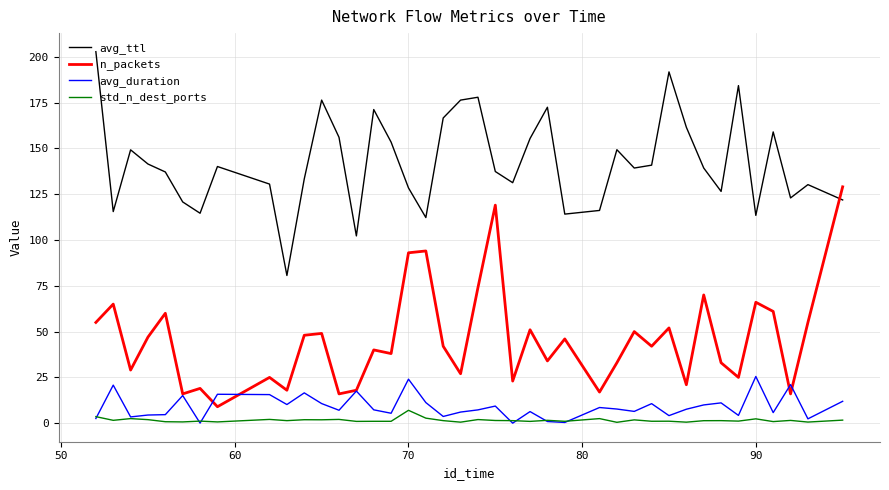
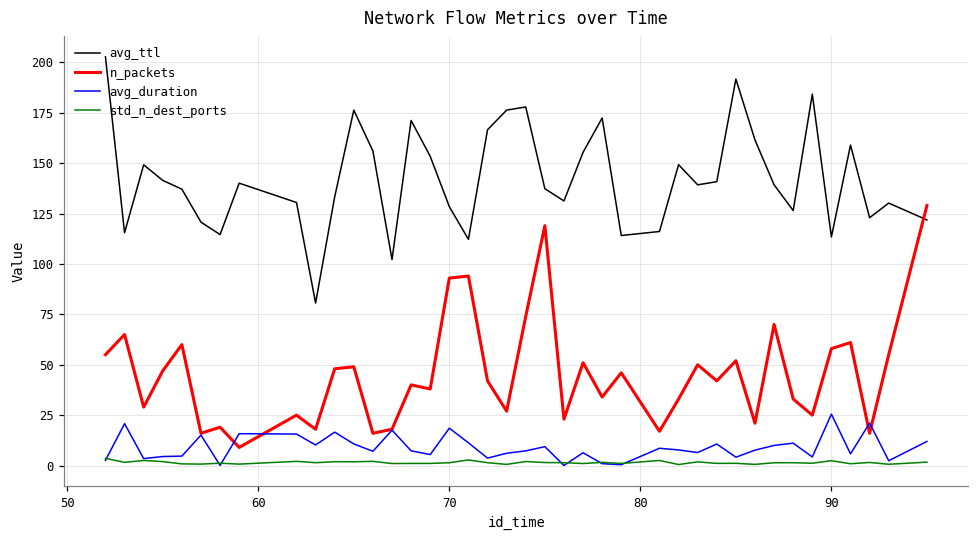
  {
    "avg_ttl": {
      "70": 128,
      "90": 113
    },
    "n_packets": {
      "70": 93,
-     "90": 66
+     "90": 58
    },
    "avg_duration": {
-     "70": 24,
+     "70": 19,
      "90": 26
    },
    "std_n_dest_ports": {
-     "70": 7,
+     "70": 1,
      "90": 2
    }
  }
